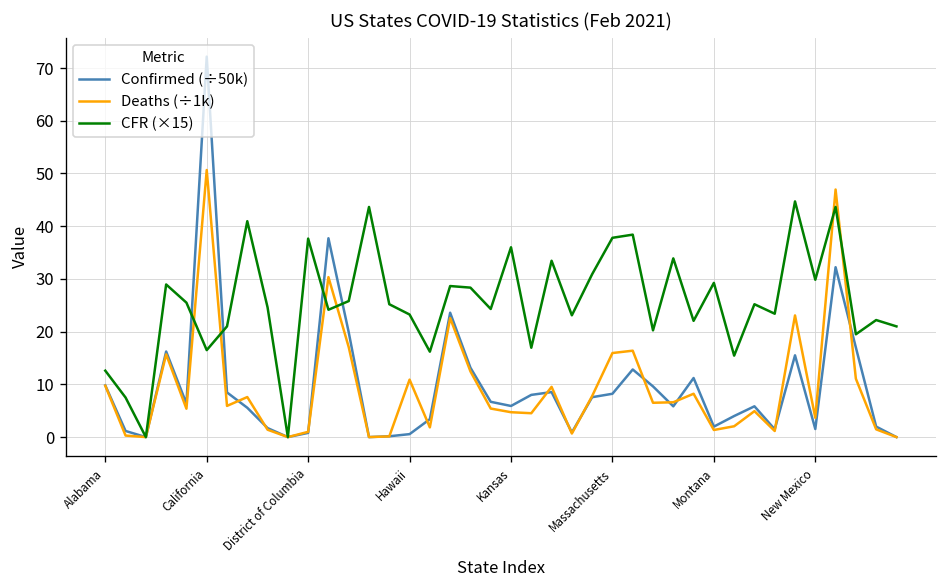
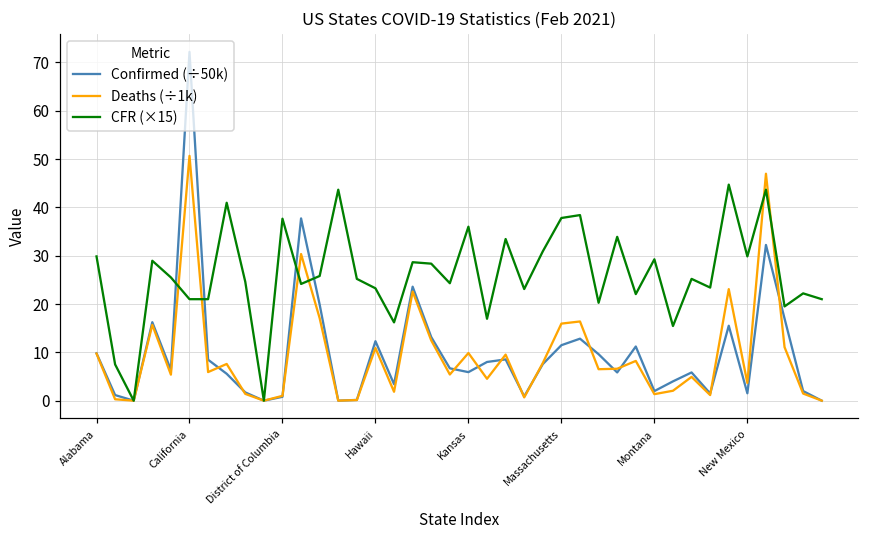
  {
    "Confirmed (÷50k)": {
-     "Hawaii": 1,
+     "Hawaii": 12,
      "Kansas": 6,
-     "Massachusetts": 8,
+     "Massachusetts": 11,
      "Montana": 2,
      "New Mexico": 2
    },
    "Deaths (÷1k)": {
      "California": 51,
      "Hawaii": 11,
-     "Kansas": 5,
+     "Kansas": 10,
      "Massachusetts": 16,
      "Montana": 1,
      "New Mexico": 4
    },
    "CFR (×15)": {
-     "Alabama": 13,
-     "California": 17,
+     "Alabama": 30,
+     "California": 21,
      "District of Columbia": 38,
      "Hawaii": 23,
      "Kansas": 36,
      "Massachusetts": 38,
      "Montana": 29,
      "New Mexico": 30
    }
  }
